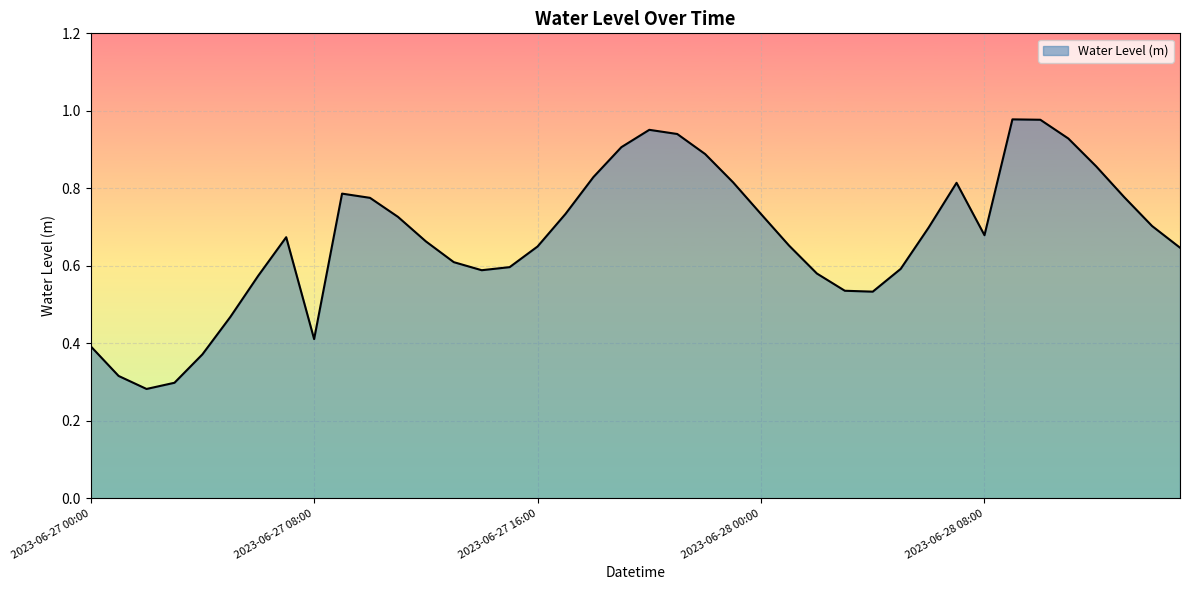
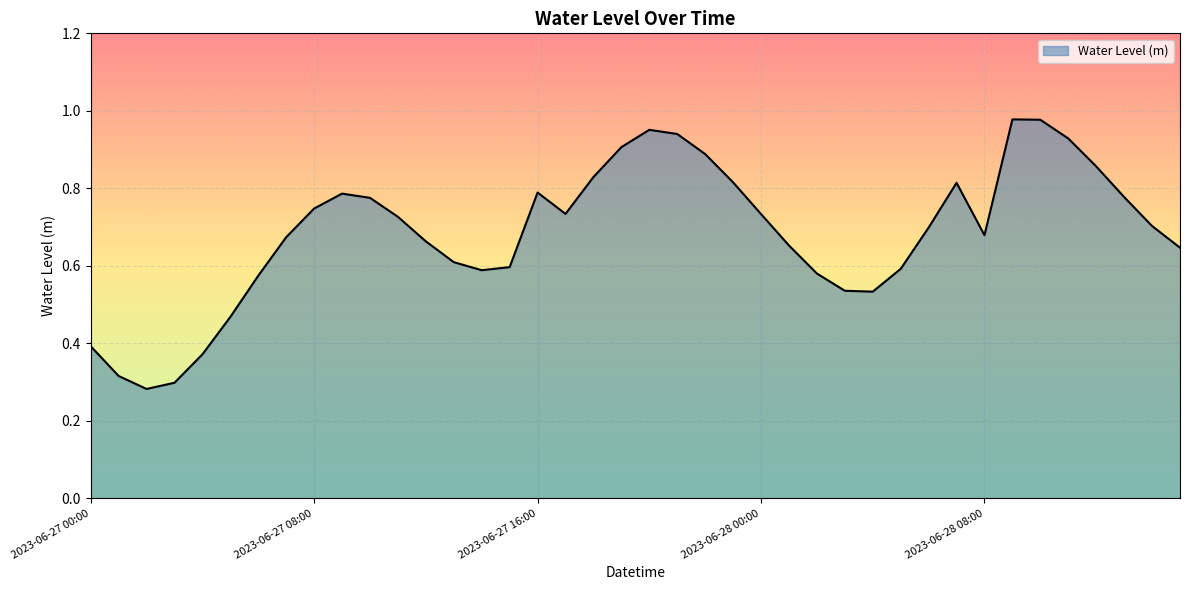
  {
    "2023-06-27 00:00": 0.39,
-   "2023-06-27 08:00": 0.41,
-   "2023-06-27 16:00": 0.65,
+   "2023-06-27 08:00": 0.75,
+   "2023-06-27 16:00": 0.79,
    "2023-06-28 00:00": 0.73,
    "2023-06-28 08:00": 0.68
  }
